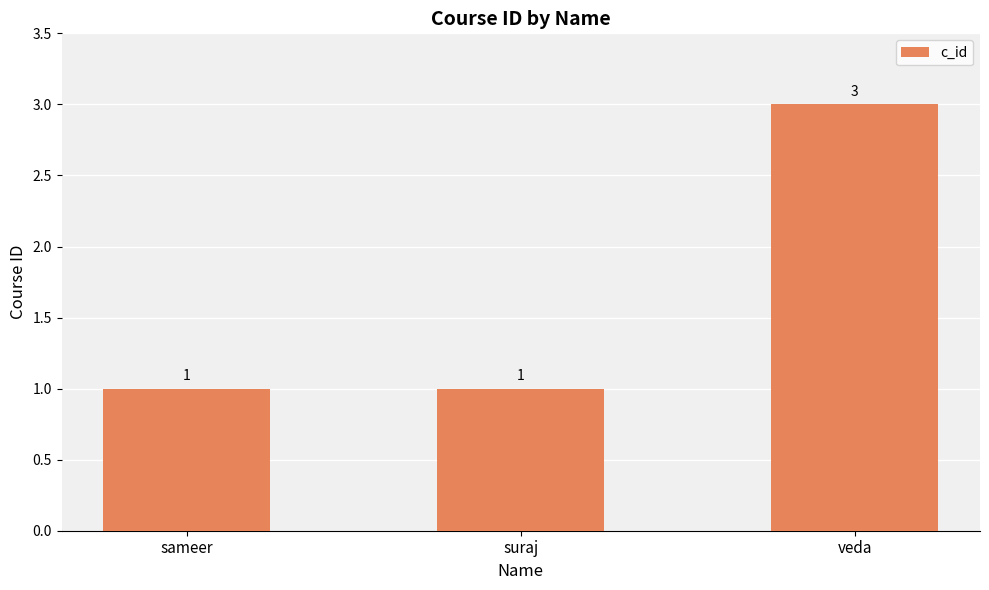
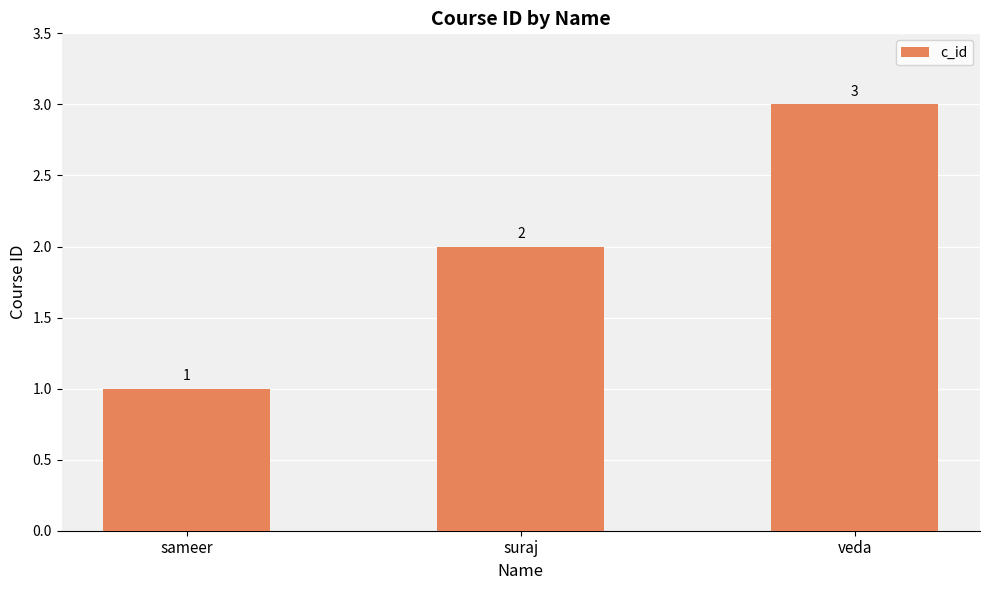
  {
    "sameer": 1,
-   "suraj": 1,
+   "suraj": 2,
    "veda": 3
  }
